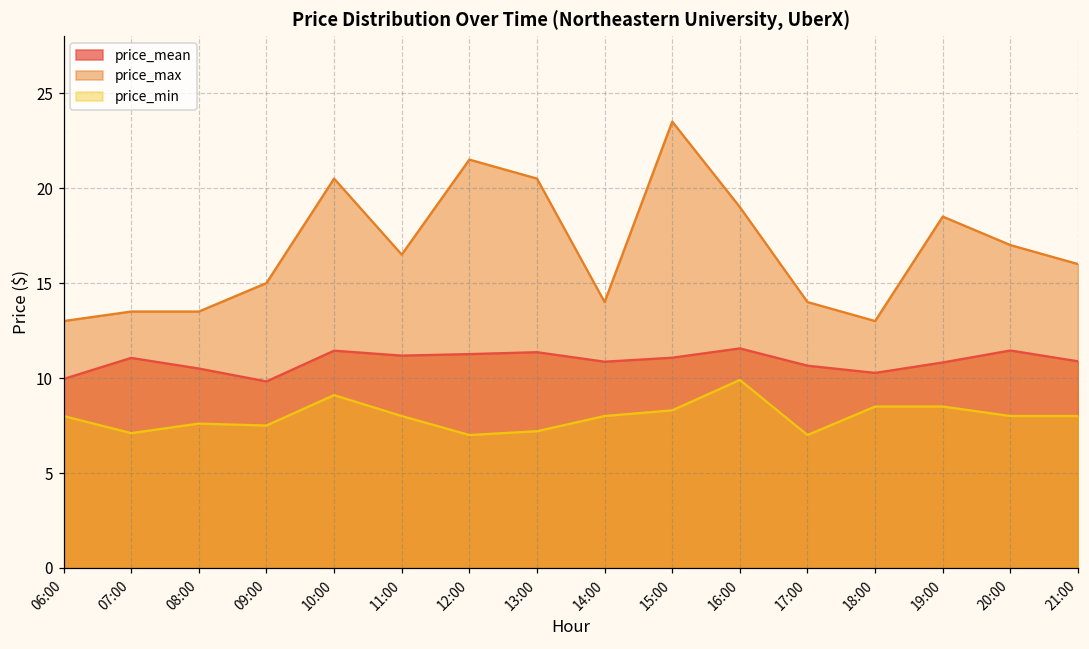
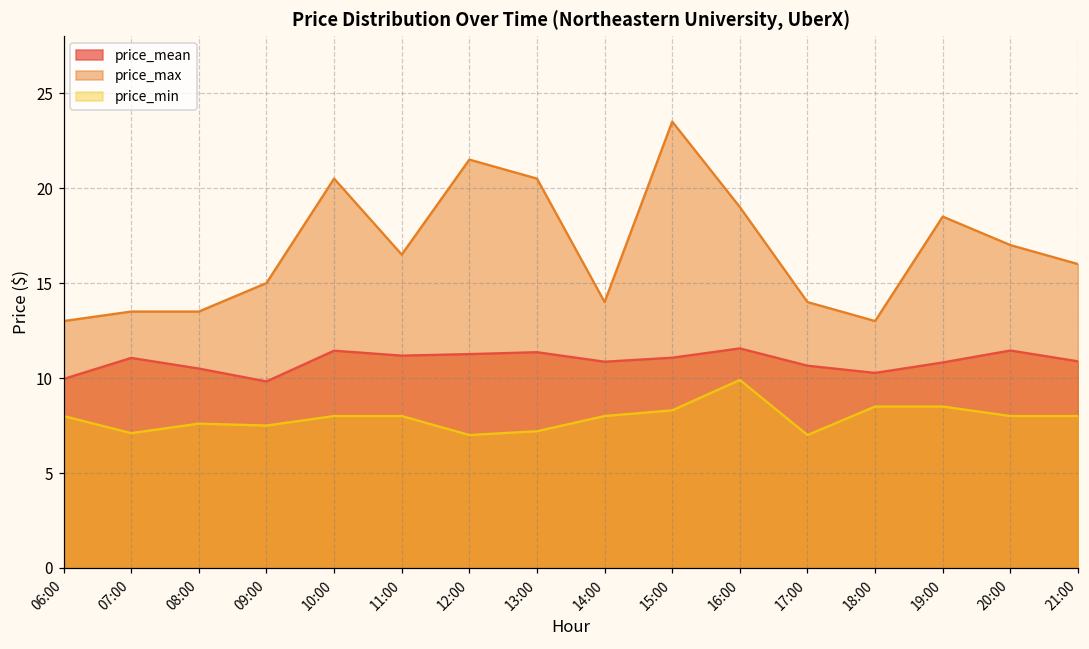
  {
    "price_min": {
      "06:00": 8.0,
      "07:00": 7.1,
      "08:00": 7.6,
      "09:00": 7.5,
-     "10:00": 9.1,
+     "10:00": 8.0,
      "11:00": 8.0,
      "12:00": 7.0,
      "13:00": 7.2,
      "14:00": 8.0,
      "15:00": 8.3,
      "16:00": 9.9,
      "17:00": 7.0,
      "18:00": 8.5,
      "19:00": 8.5,
      "20:00": 8.0,
      "21:00": 8.0
    }
  }
